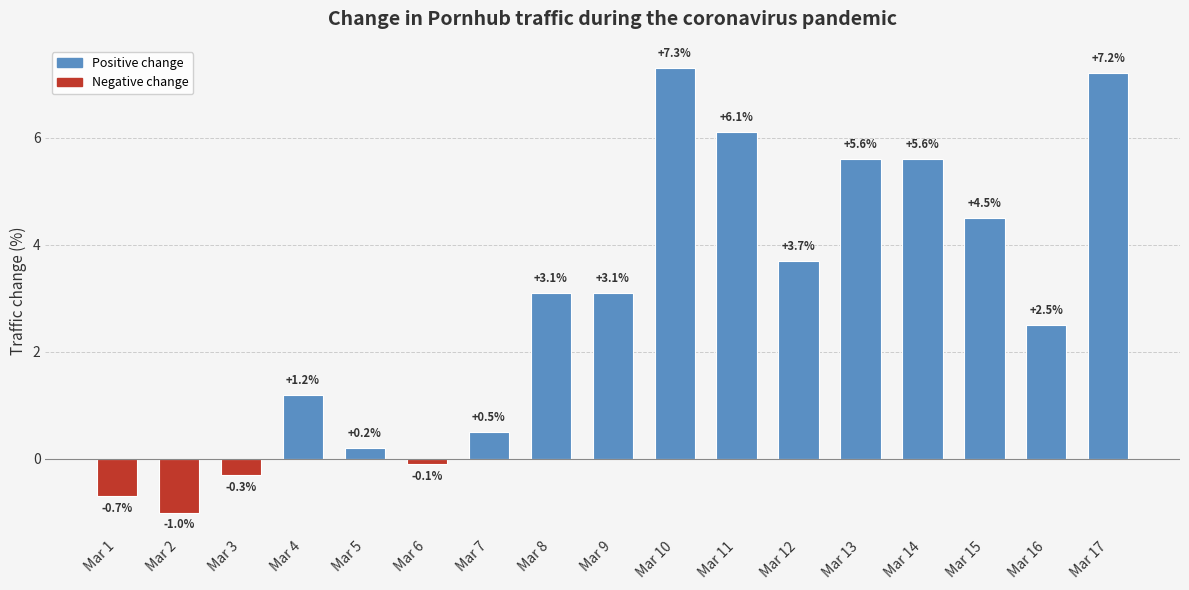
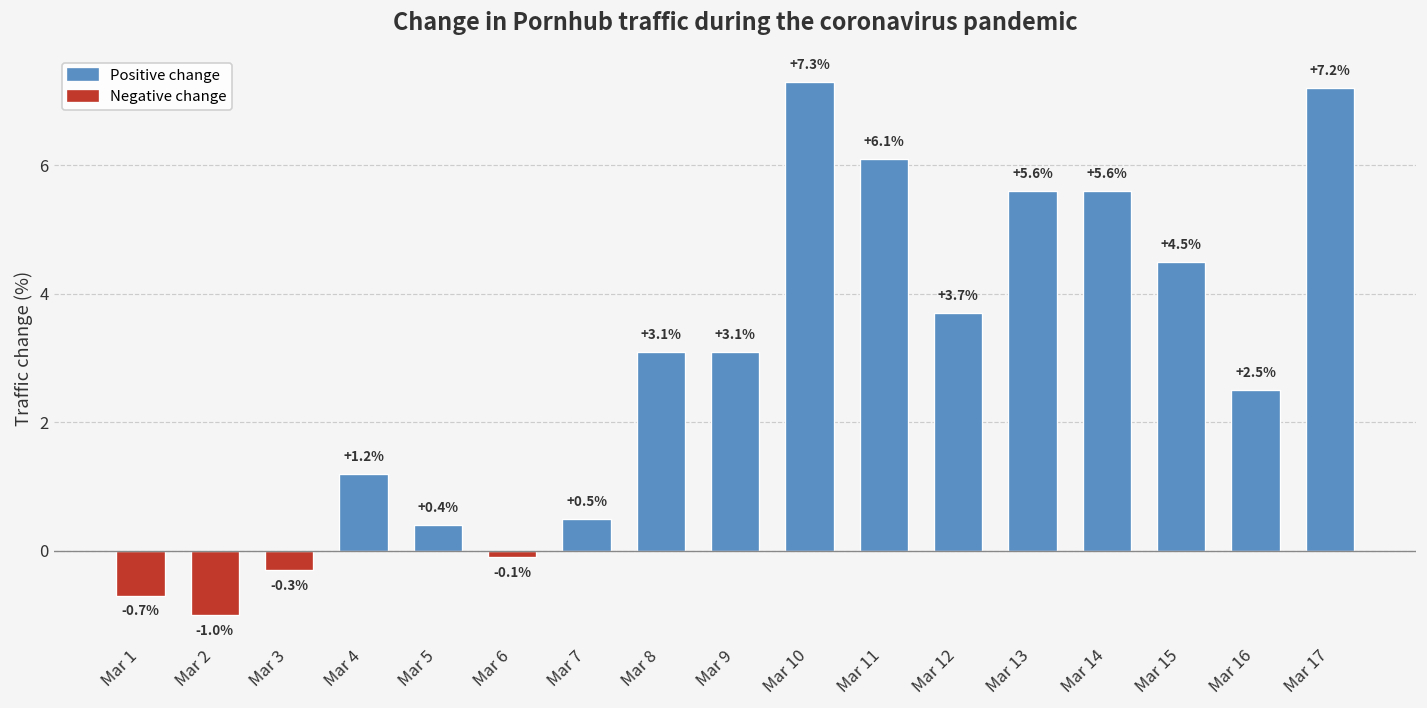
  {
    "Mar 1": "-0.7%",
    "Mar 2": "-1.0%",
    "Mar 3": "-0.3%",
    "Mar 4": "+1.2%",
-   "Mar 5": "+0.2%",
+   "Mar 5": "+0.4%",
    "Mar 6": "-0.1%",
    "Mar 7": "+0.5%",
    "Mar 8": "+3.1%",
    "Mar 9": "+3.1%",
    "Mar 10": "+7.3%",
    "Mar 11": "+6.1%",
    "Mar 12": "+3.7%",
    "Mar 13": "+5.6%",
    "Mar 14": "+5.6%",
    "Mar 15": "+4.5%",
    "Mar 16": "+2.5%",
    "Mar 17": "+7.2%"
  }
